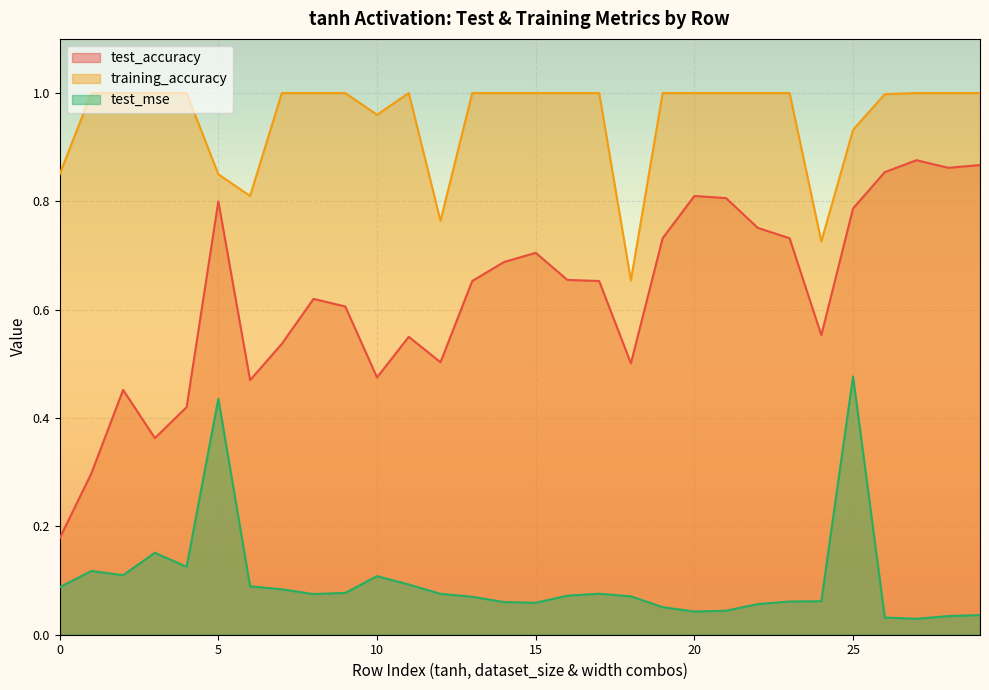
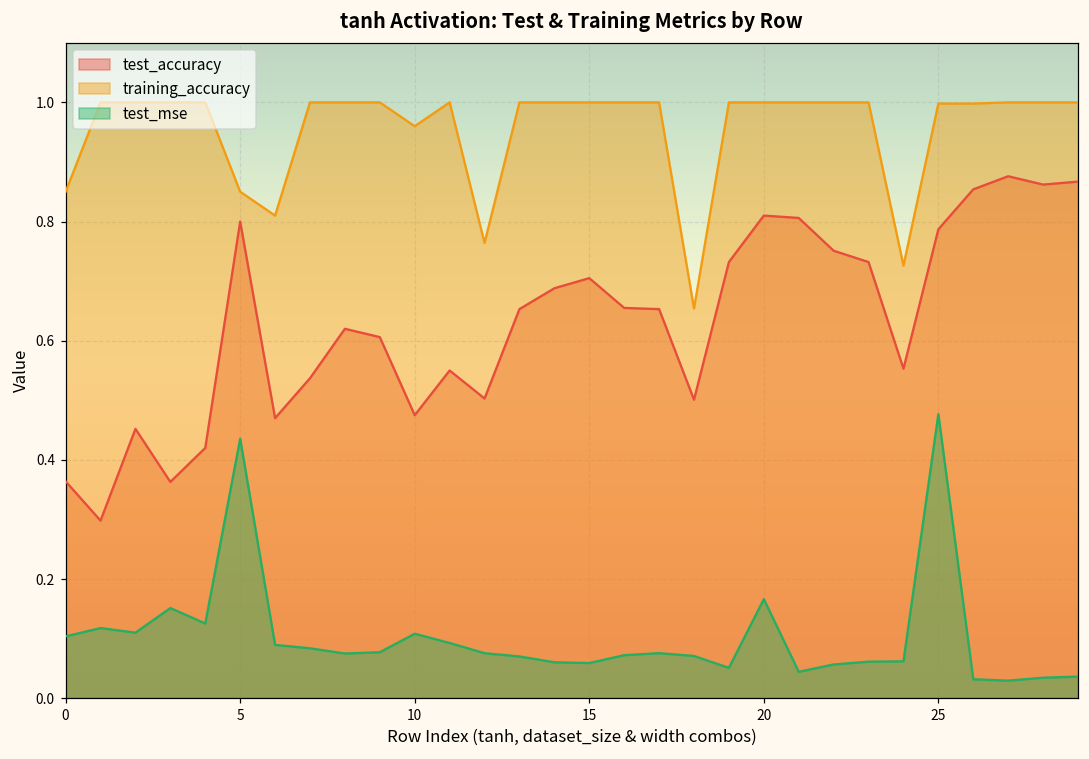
  {
    "test_accuracy": {
-     "0": 0.18,
+     "0": 0.36,
      "5": 0.80,
      "10": 0.48,
      "15": 0.71,
      "20": 0.81,
      "25": 0.79
    },
    "training_accuracy": {
      "0": 0.85,
      "5": 0.85,
      "10": 0.96,
      "15": 1.00,
      "20": 1.00,
-     "25": 0.93
+     "25": 1.00
    },
    "test_mse": {
-     "0": 0.09,
+     "0": 0.10,
      "5": 0.44,
      "10": 0.11,
      "15": 0.06,
-     "20": 0.04,
+     "20": 0.17,
      "25": 0.48
    }
  }
